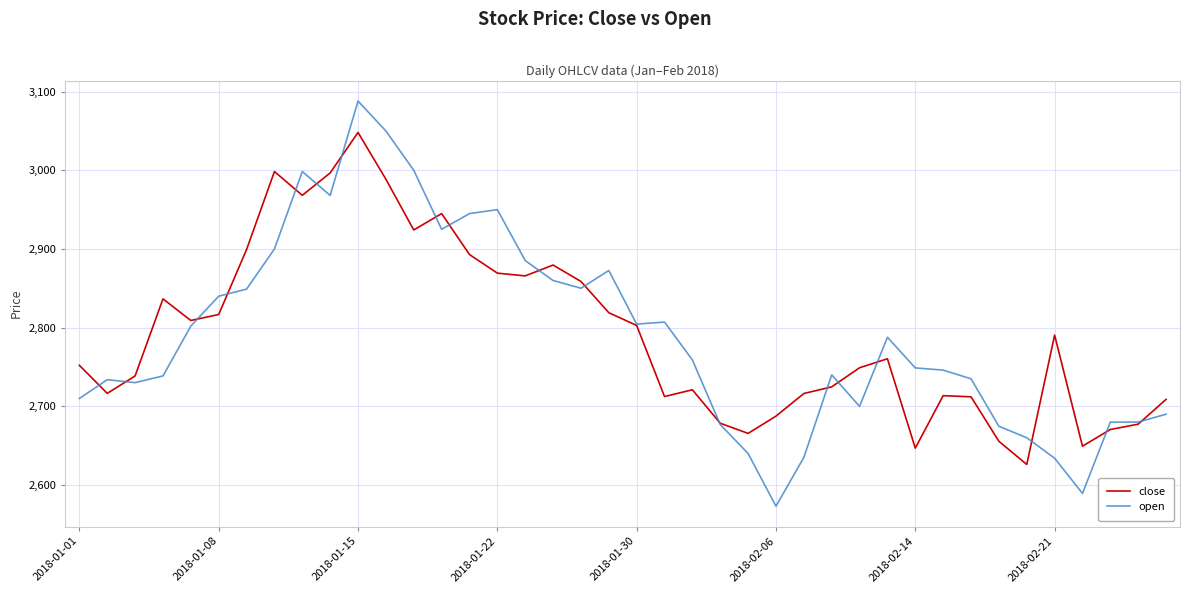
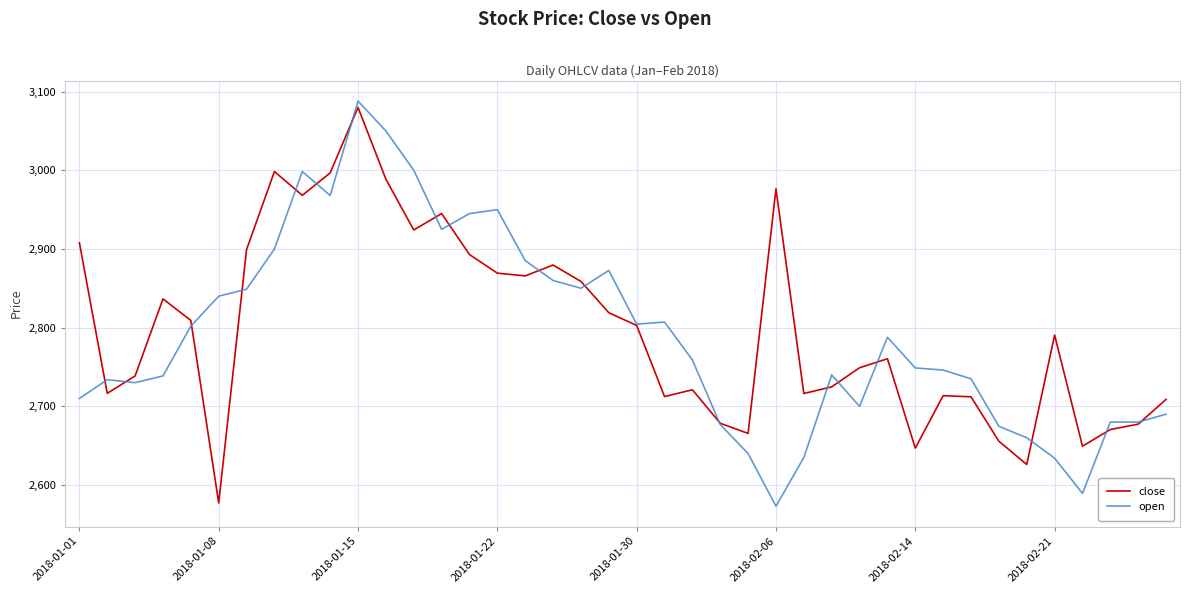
  {
    "close": {
-     "2018-01-01": "2,750",
-     "2018-01-08": "2,820",
-     "2018-01-15": "3,050",
+     "2018-01-01": "2,910",
+     "2018-01-08": "2,580",
+     "2018-01-15": "3,080",
      "2018-01-22": "2,870",
-     "2018-02-06": "2,690",
+     "2018-02-06": "2,980",
      "2018-02-14": "2,650",
      "2018-02-21": "2,790"
    },
    "open": {
      "2018-01-01": "2,710",
      "2018-01-08": "2,840",
      "2018-01-15": "3,090",
      "2018-01-22": "2,950",
      "2018-02-06": "2,570",
      "2018-02-14": "2,750",
      "2018-02-21": "2,630"
    }
  }
